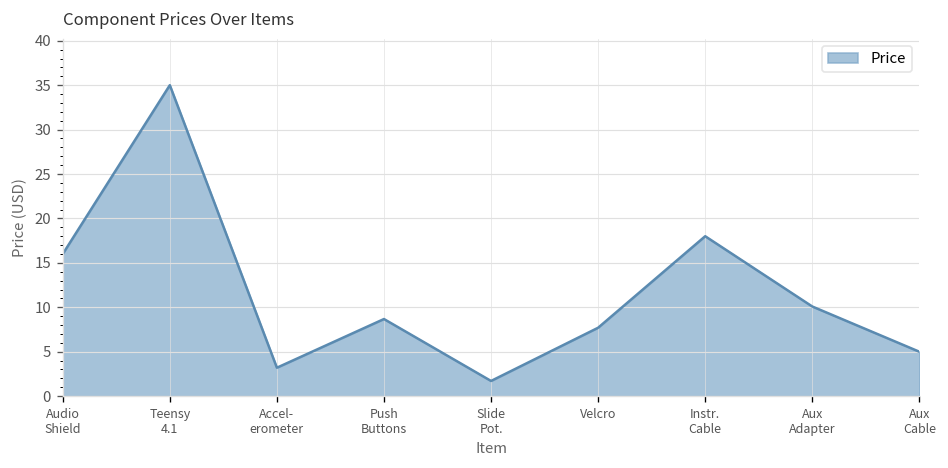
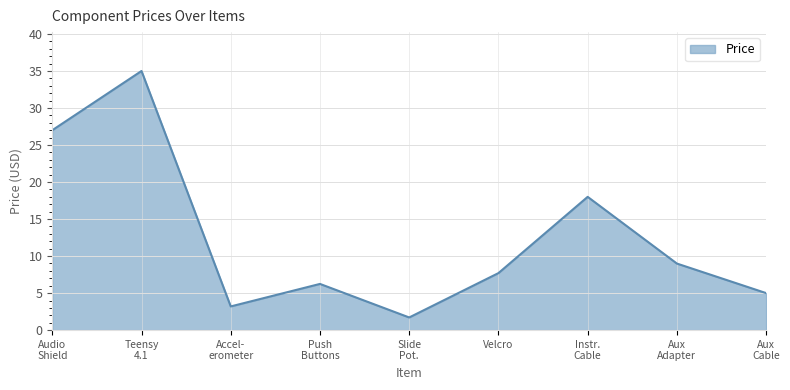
  {
-   "Audio Shield": 16,
+   "Audio Shield": 27,
    "Teensy 4.1": 35,
    "Accel- erometer": 3,
-   "Push Buttons": 9,
+   "Push Buttons": 6,
    "Slide Pot.": 2,
    "Velcro": 8,
    "Instr. Cable": 18,
-   "Aux Adapter": 10,
+   "Aux Adapter": 9,
    "Aux Cable": 5
  }
